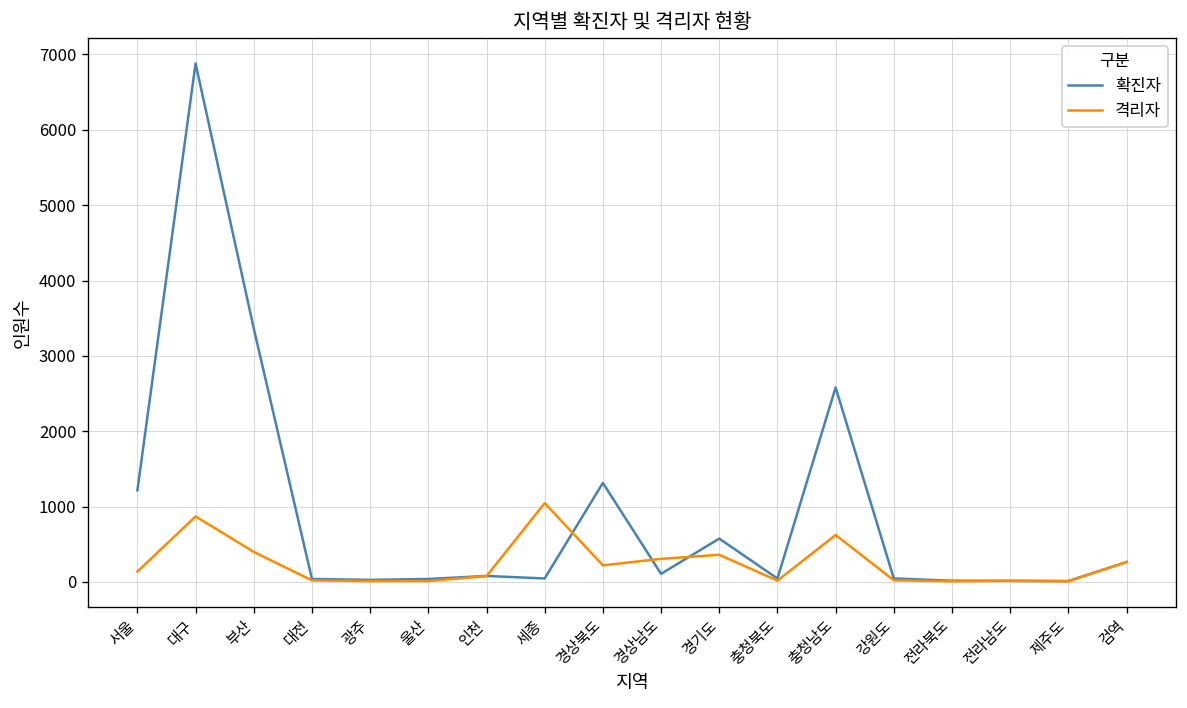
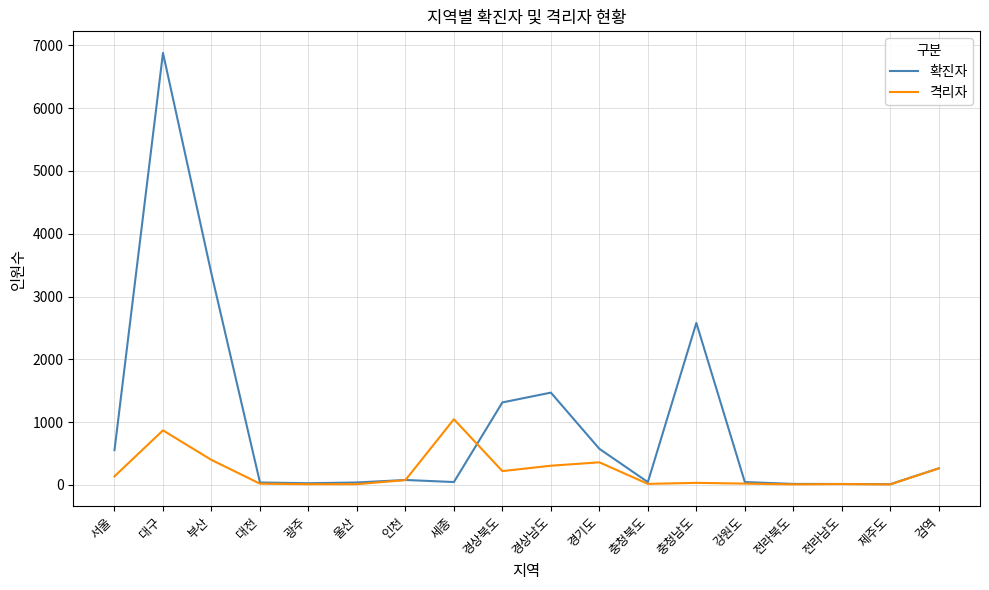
  {
    "확진자": {
-     "서울": 1200,
+     "서울": 600,
      "대구": 6900,
      "부산": 3400,
      "세종": 0,
      "경상북도": 1300,
-     "경상남도": 100,
+     "경상남도": 1500,
      "경기도": 600,
      "충청남도": 2600
    },
    "격리자": {
      "서울": 100,
      "대구": 900,
      "부산": 400,
      "세종": 1000,
      "경상북도": 200,
      "경상남도": 300,
      "경기도": 400,
-     "충청남도": 600
+     "충청남도": 0
    }
  }
